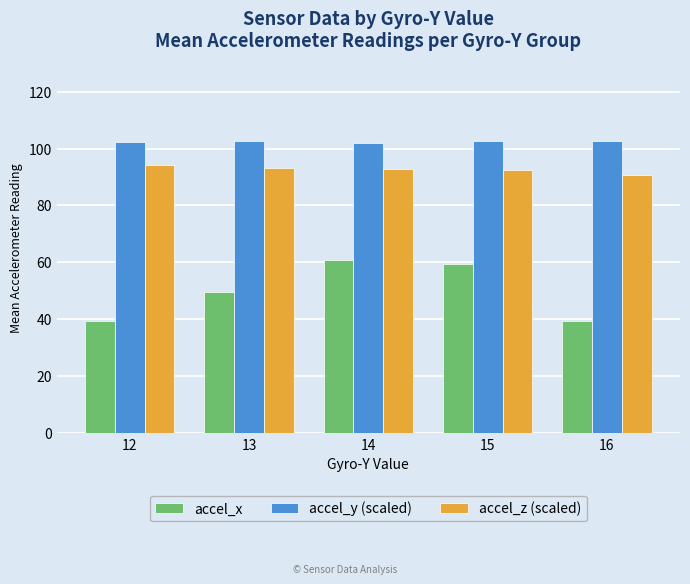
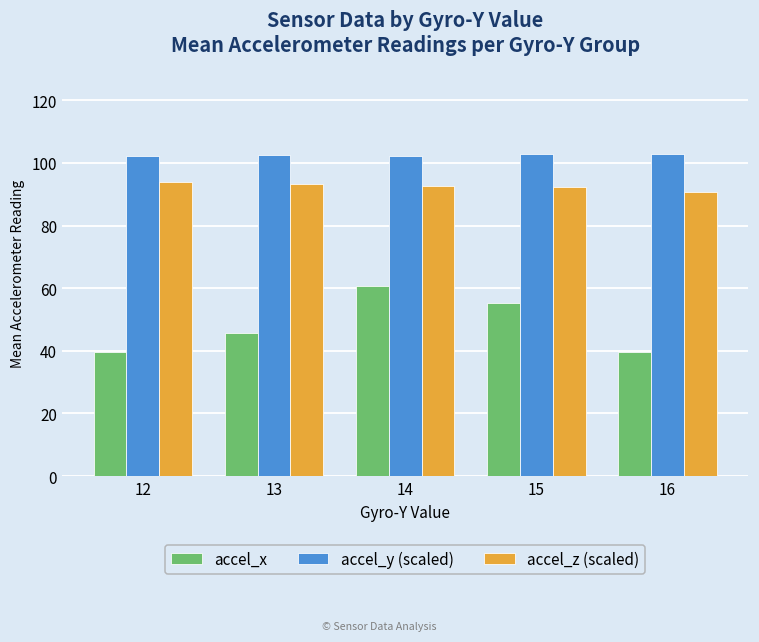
  {
    "accel_x": {
      "12": 40,
-     "13": 50,
+     "13": 46,
      "14": 61,
-     "15": 59,
+     "15": 55,
      "16": 40
    },
    "accel_y (scaled)": {
      "12": 102,
      "13": 103,
      "14": 102,
      "15": 103,
      "16": 103
    },
    "accel_z (scaled)": {
      "12": 94,
      "13": 93,
      "14": 93,
      "15": 92,
      "16": 91
    }
  }
